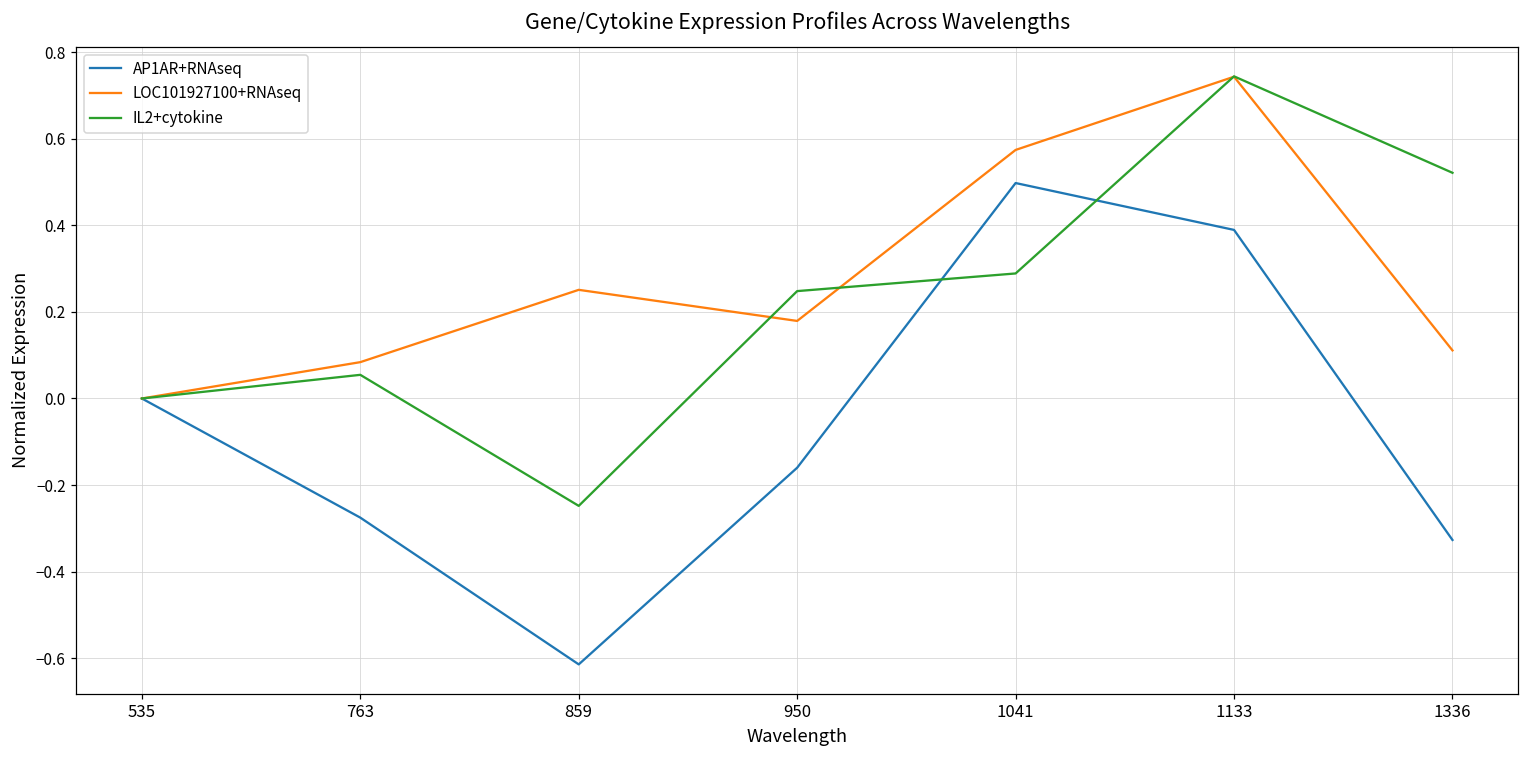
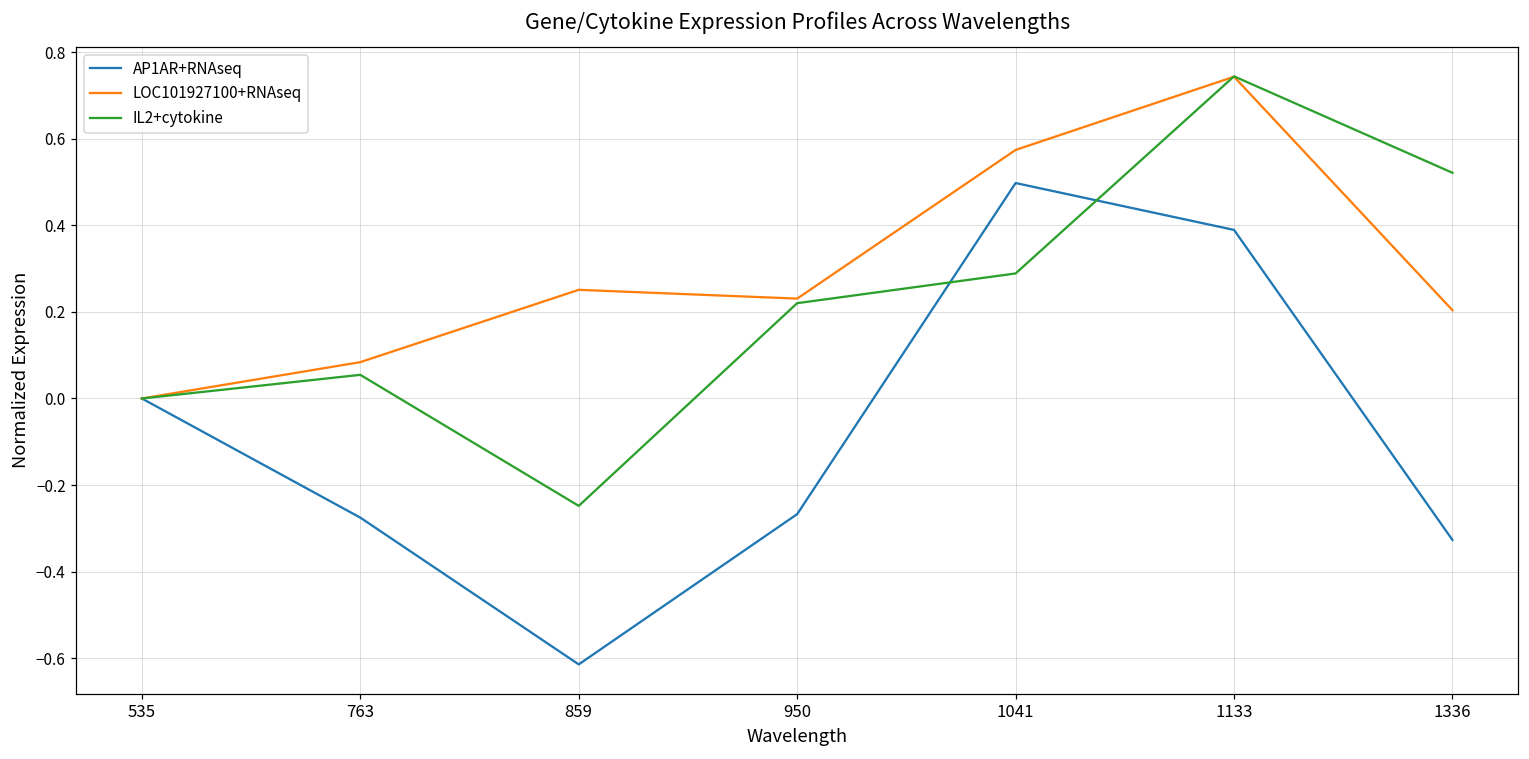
  {
    "AP1AR+RNAseq": {
      "763": -0.28,
      "859": -0.61,
-     "950": -0.16,
+     "950": -0.27,
      "1041": 0.50,
      "1133": 0.39,
      "1336": -0.33
    },
    "LOC101927100+RNAseq": {
      "763": 0.08,
      "859": 0.25,
-     "950": 0.18,
+     "950": 0.23,
      "1041": 0.57,
-     "1336": 0.11
+     "1336": 0.20
    },
    "IL2+cytokine": {
      "763": 0.05,
      "859": -0.25,
-     "950": 0.25,
+     "950": 0.22,
      "1041": 0.29,
      "1336": 0.52
    }
  }
